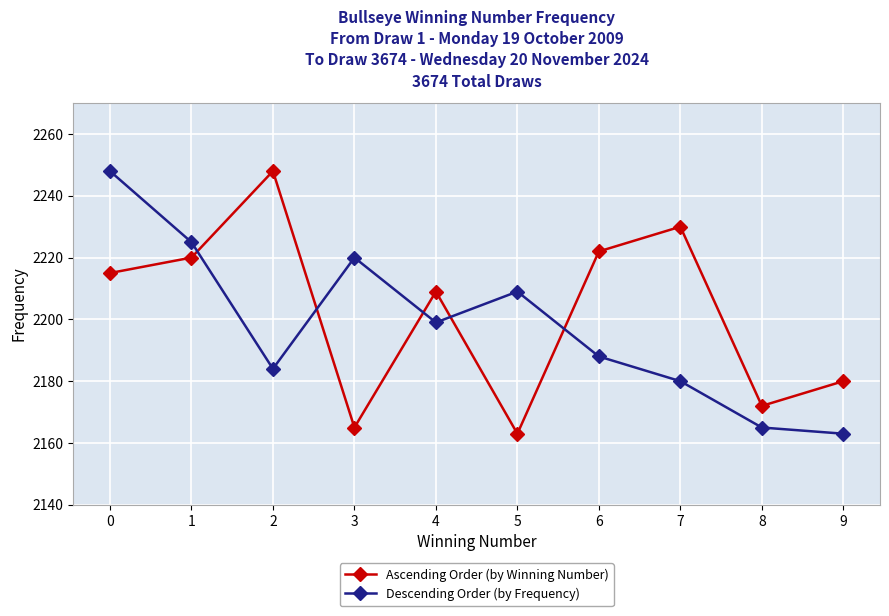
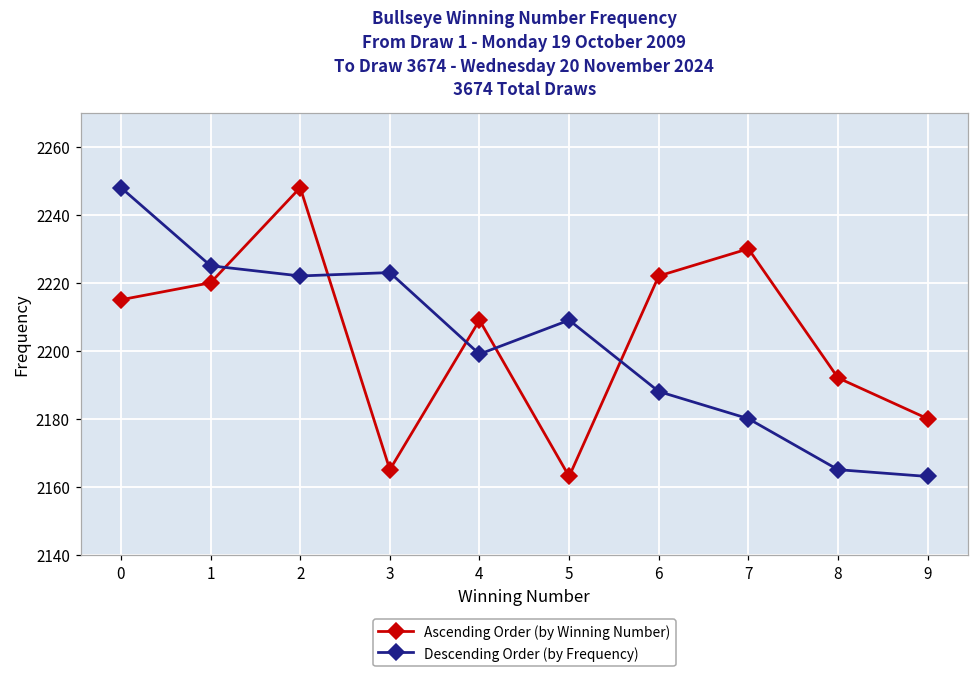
  {
    "Ascending Order (by Winning Number)": {
      "0": 2215,
      "1": 2220,
      "2": 2248,
      "3": 2165,
      "4": 2209,
      "5": 2163,
      "6": 2222,
      "7": 2230,
-     "8": 2172,
+     "8": 2192,
      "9": 2180
    },
    "Descending Order (by Frequency)": {
      "0": 2248,
      "1": 2225,
-     "2": 2184,
-     "3": 2220,
+     "2": 2222,
+     "3": 2223,
      "4": 2199,
      "5": 2209,
      "6": 2188,
      "7": 2180,
      "8": 2165,
      "9": 2163
    }
  }
